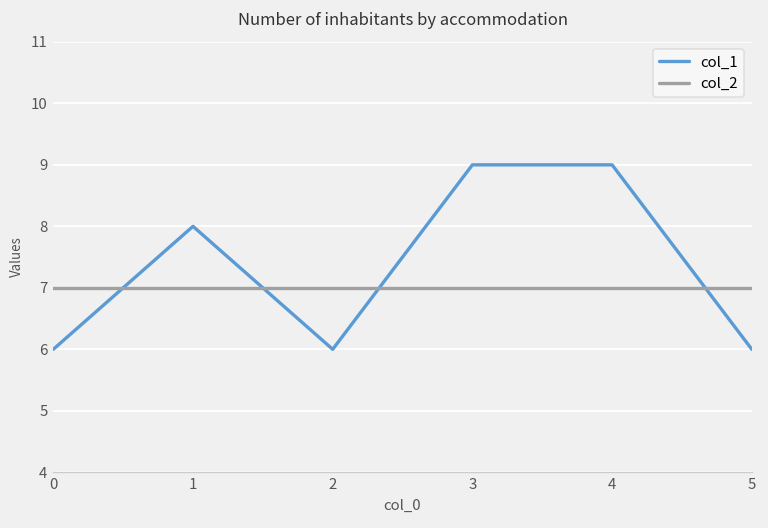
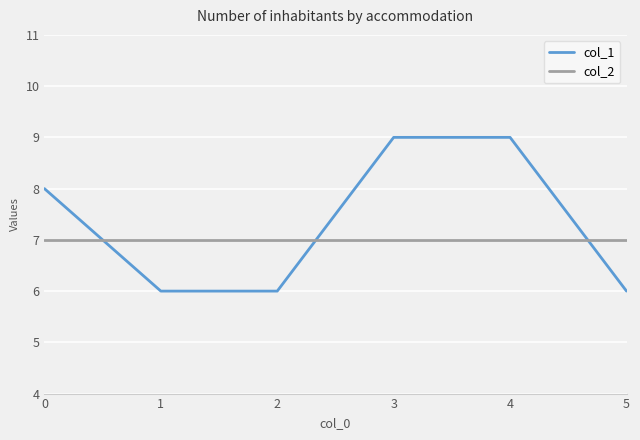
  {
    "col_1": {
-     "0": 6,
-     "1": 8,
+     "0": 8,
+     "1": 6,
      "2": 6,
      "3": 9,
      "4": 9,
      "5": 6
    },
    "col_2": {
      "0": 7,
      "1": 7,
      "2": 7,
      "3": 7,
      "4": 7,
      "5": 7
    }
  }
